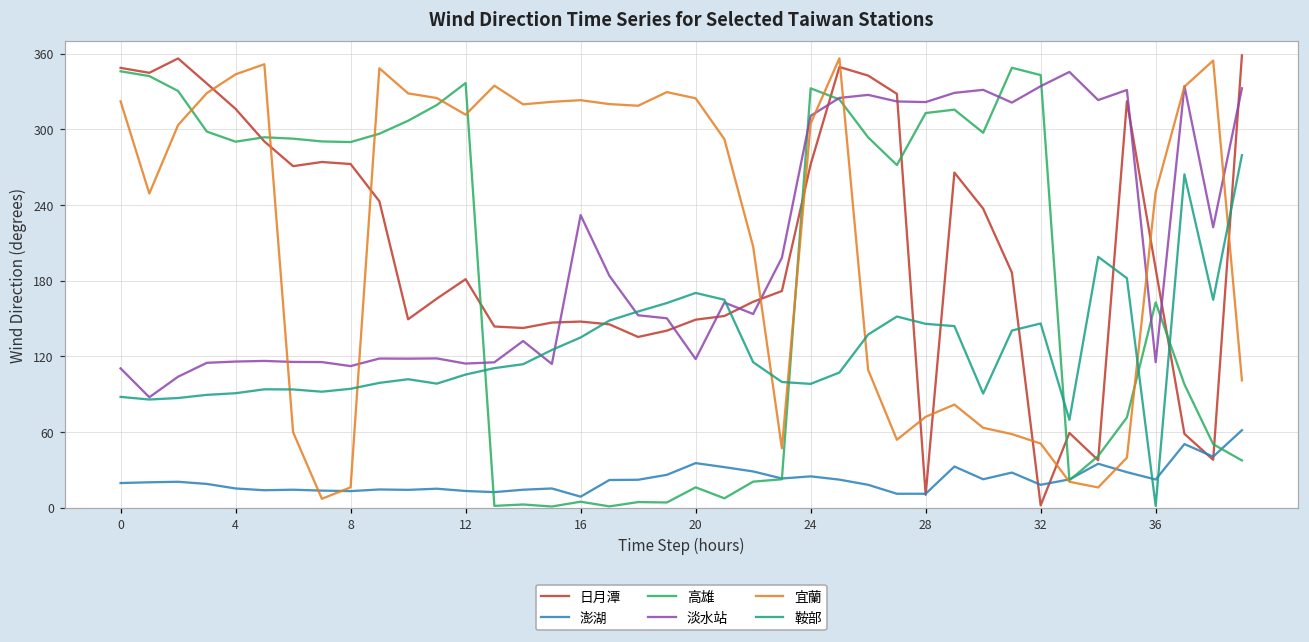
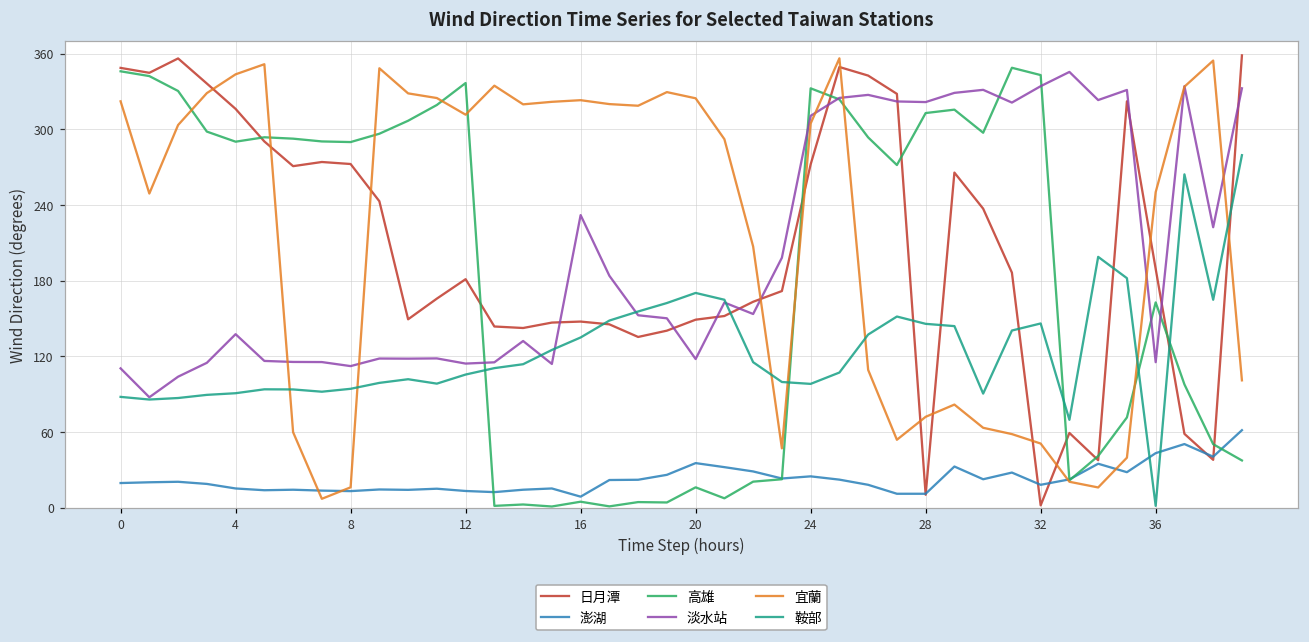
  {
    "日月潭": {
      "0": 349,
      "4": 316,
      "8": 272,
      "12": 181,
      "16": 148,
      "20": 149,
      "24": 272,
      "32": 2,
      "36": 189
    },
    "澎湖": {
      "0": 20,
      "4": 15,
      "8": 13,
      "12": 13,
      "16": 9,
      "20": 35,
      "24": 25,
      "32": 18,
-     "36": 22
+     "36": 43
    },
    "淡水站": {
      "0": 110,
-     "4": 116,
+     "4": 138,
      "8": 112,
      "12": 114,
      "16": 232,
      "20": 118,
      "24": 311,
      "28": 322,
      "32": 334,
      "36": 115
    },
    "宜蘭": {
      "0": 322,
      "4": 344,
      "8": 16,
      "12": 312,
      "16": 323,
      "20": 325,
      "24": 305,
      "28": 72,
      "32": 51,
      "36": 250
    }
  }
